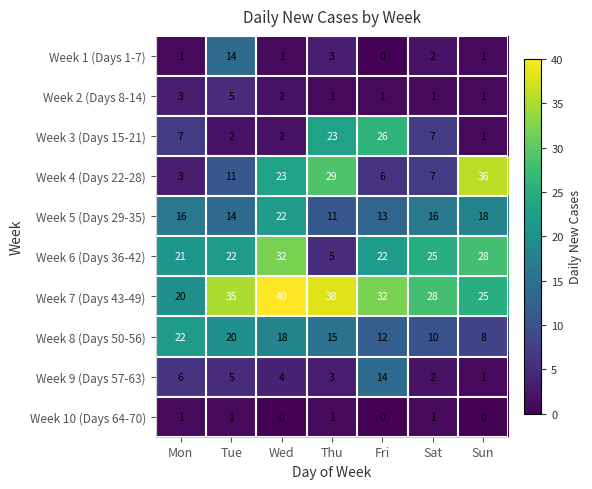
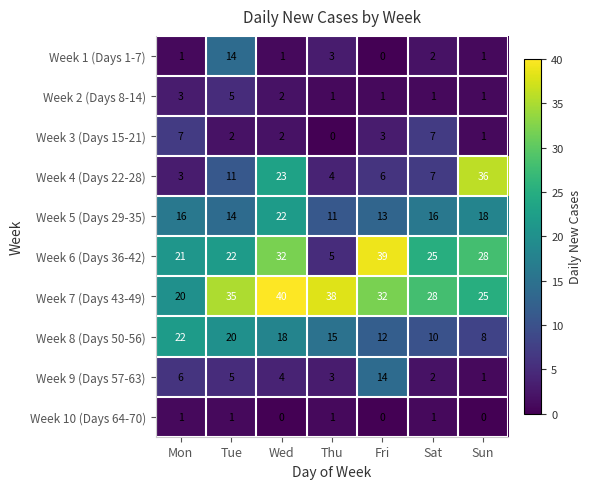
  {
    "Week 1 (Days 1-7)": {
      "Mon": 1,
      "Tue": 14,
      "Wed": 1,
      "Thu": 3,
      "Fri": 0,
      "Sat": 2,
      "Sun": 1
    },
    "Week 2 (Days 8-14)": {
      "Mon": 3,
      "Tue": 5,
      "Wed": 2,
      "Thu": 1,
      "Fri": 1,
      "Sat": 1,
      "Sun": 1
    },
    "Week 3 (Days 15-21)": {
      "Mon": 7,
      "Tue": 2,
      "Wed": 2,
-     "Thu": 23,
-     "Fri": 26,
+     "Thu": 0,
+     "Fri": 3,
      "Sat": 7,
      "Sun": 1
    },
    "Week 4 (Days 22-28)": {
      "Mon": 3,
      "Tue": 11,
      "Wed": 23,
-     "Thu": 29,
+     "Thu": 4,
      "Fri": 6,
      "Sat": 7,
      "Sun": 36
    },
    "Week 5 (Days 29-35)": {
      "Mon": 16,
      "Tue": 14,
      "Wed": 22,
      "Thu": 11,
      "Fri": 13,
      "Sat": 16,
      "Sun": 18
    },
    "Week 6 (Days 36-42)": {
      "Mon": 21,
      "Tue": 22,
      "Wed": 32,
      "Thu": 5,
-     "Fri": 22,
+     "Fri": 39,
      "Sat": 25,
      "Sun": 28
    },
    "Week 7 (Days 43-49)": {
      "Mon": 20,
      "Tue": 35,
      "Wed": 40,
      "Thu": 38,
      "Fri": 32,
      "Sat": 28,
      "Sun": 25
    },
    "Week 8 (Days 50-56)": {
      "Mon": 22,
      "Tue": 20,
      "Wed": 18,
      "Thu": 15,
      "Fri": 12,
      "Sat": 10,
      "Sun": 8
    },
    "Week 9 (Days 57-63)": {
      "Mon": 6,
      "Tue": 5,
      "Wed": 4,
      "Thu": 3,
      "Fri": 14,
      "Sat": 2,
      "Sun": 1
    },
    "Week 10 (Days 64-70)": {
      "Mon": 1,
      "Tue": 1,
      "Wed": 0,
      "Thu": 1,
      "Fri": 0,
      "Sat": 1,
      "Sun": 0
    }
  }
